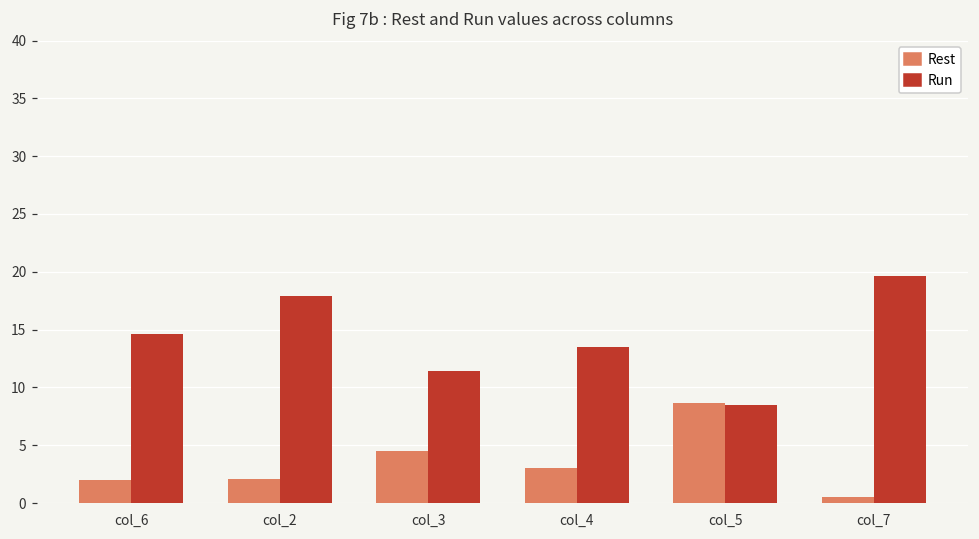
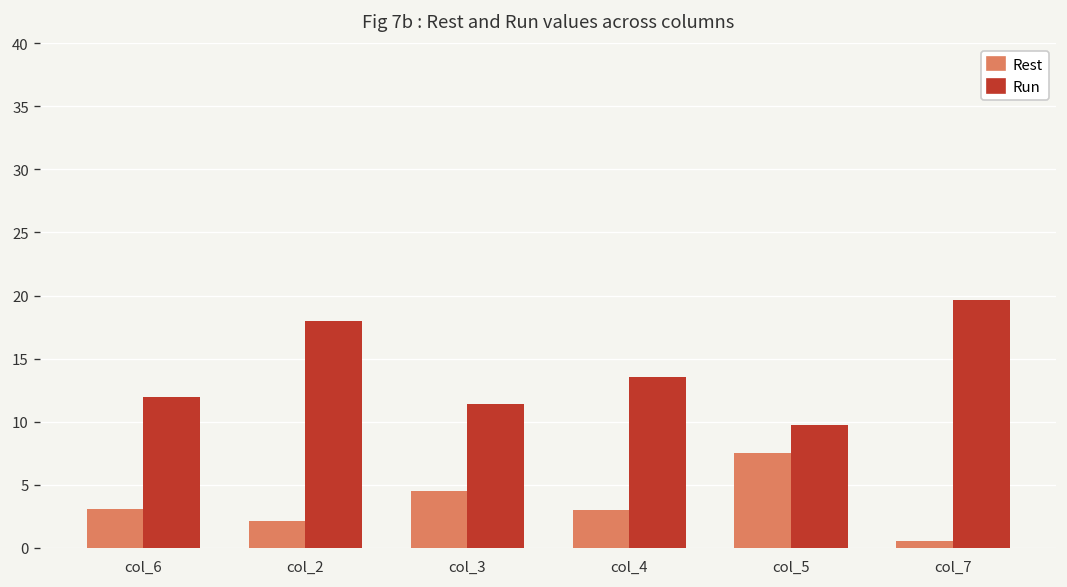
  {
    "Rest": {
-     "col_6": 2.0,
+     "col_6": 3.0,
      "col_2": 2.1,
      "col_3": 4.5,
      "col_4": 3.0,
-     "col_5": 8.6,
+     "col_5": 7.5,
      "col_7": 0.5
    },
    "Run": {
-     "col_6": 14.6,
+     "col_6": 11.9,
      "col_2": 17.9,
      "col_3": 11.4,
      "col_4": 13.5,
-     "col_5": 8.5,
+     "col_5": 9.7,
      "col_7": 19.6
    }
  }
